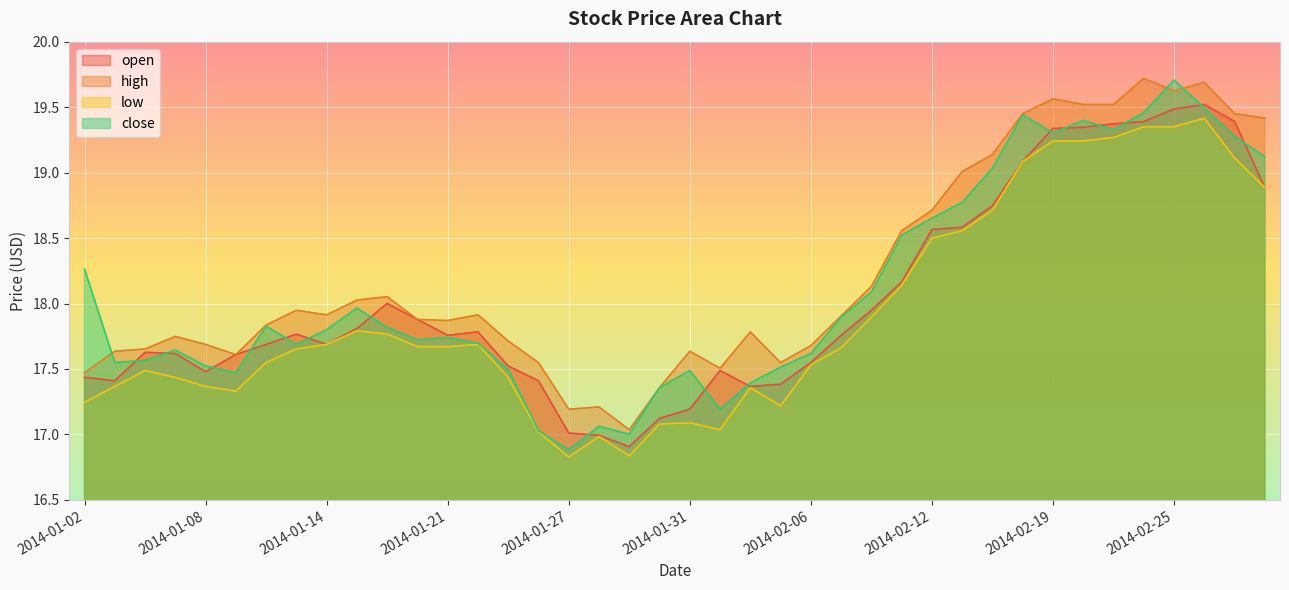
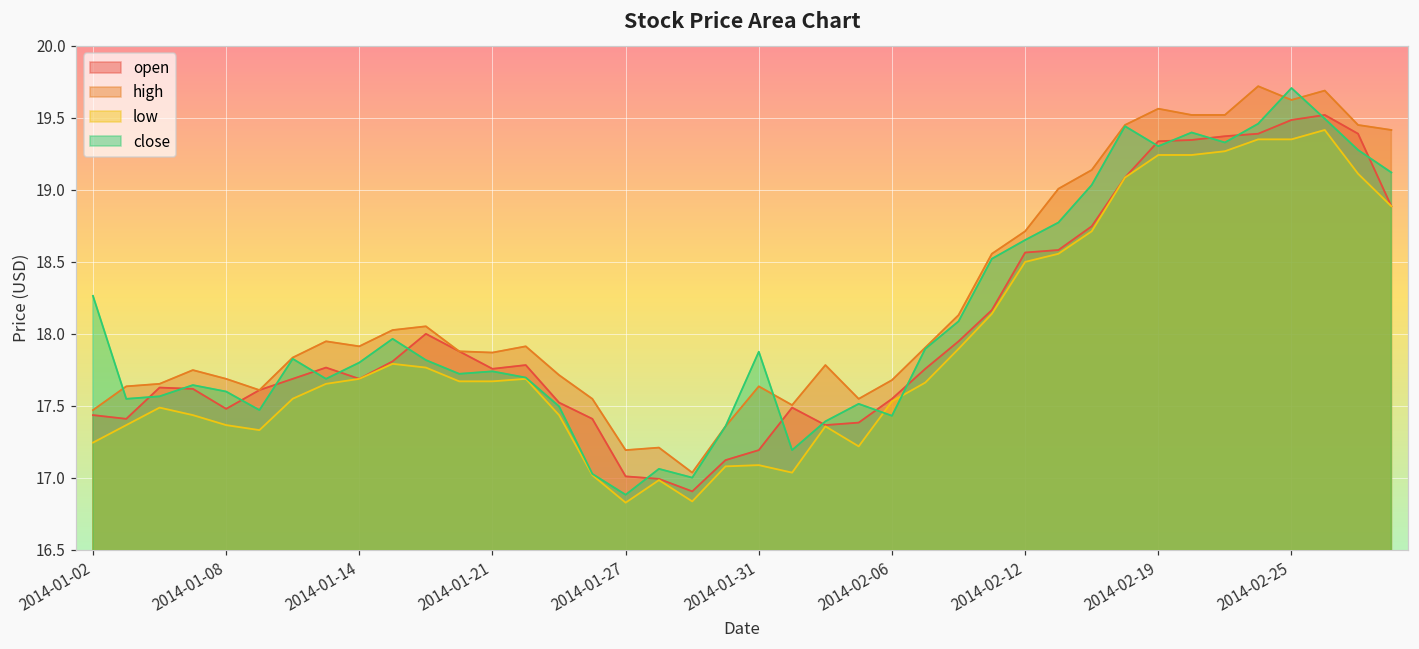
  {
    "close": {
      "2014-01-02": 18.26,
-     "2014-01-08": 17.52,
+     "2014-01-08": 17.60,
      "2014-01-14": 17.80,
      "2014-01-27": 16.88,
-     "2014-01-31": 17.49,
-     "2014-02-06": 17.62,
+     "2014-01-31": 17.88,
+     "2014-02-06": 17.43,
      "2014-02-12": 18.65,
      "2014-02-19": 19.30,
      "2014-02-25": 19.71
    }
  }
